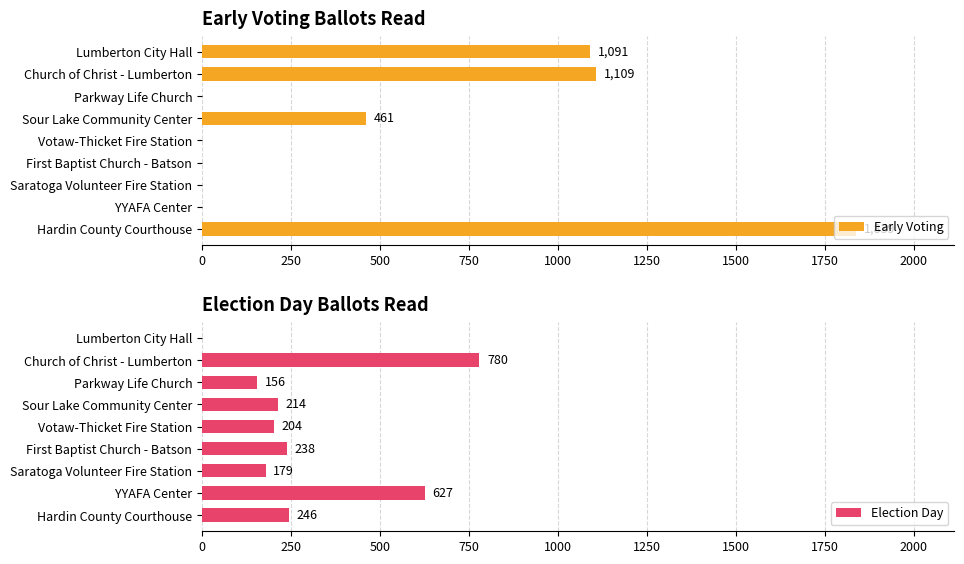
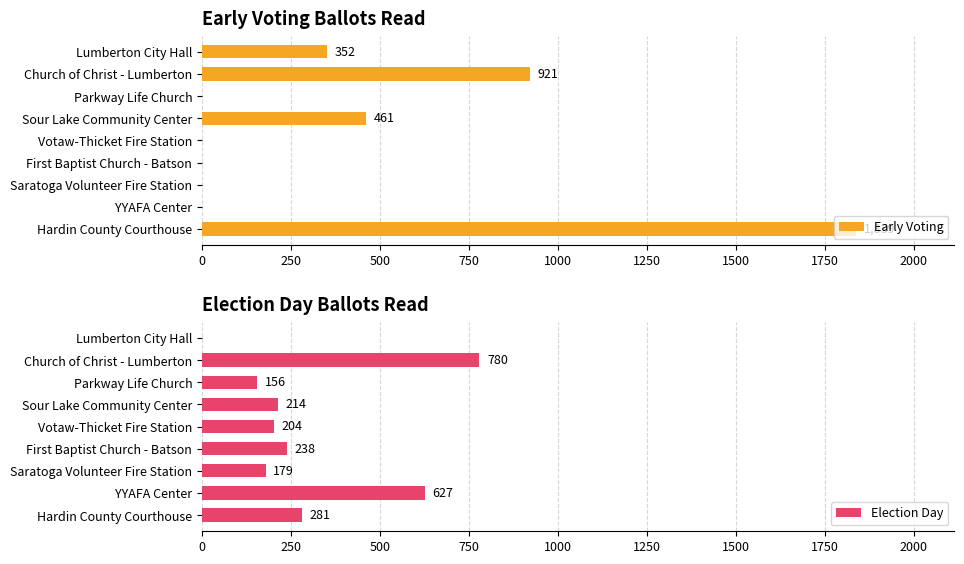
  {
    "Early Voting Ballots Read": {
-     "Lumberton City Hall": "1,091",
-     "Church of Christ - Lumberton": "1,109",
+     "Lumberton City Hall": "352",
+     "Church of Christ - Lumberton": "921",
      "Sour Lake Community Center": "461"
    },
    "Election Day Ballots Read": {
      "Church of Christ - Lumberton": "780",
      "Parkway Life Church": "156",
      "Sour Lake Community Center": "214",
      "Votaw-Thicket Fire Station": "204",
      "First Baptist Church - Batson": "238",
      "Saratoga Volunteer Fire Station": "179",
      "YYAFA Center": "627",
-     "Hardin County Courthouse": "246"
+     "Hardin County Courthouse": "281"
    }
  }
